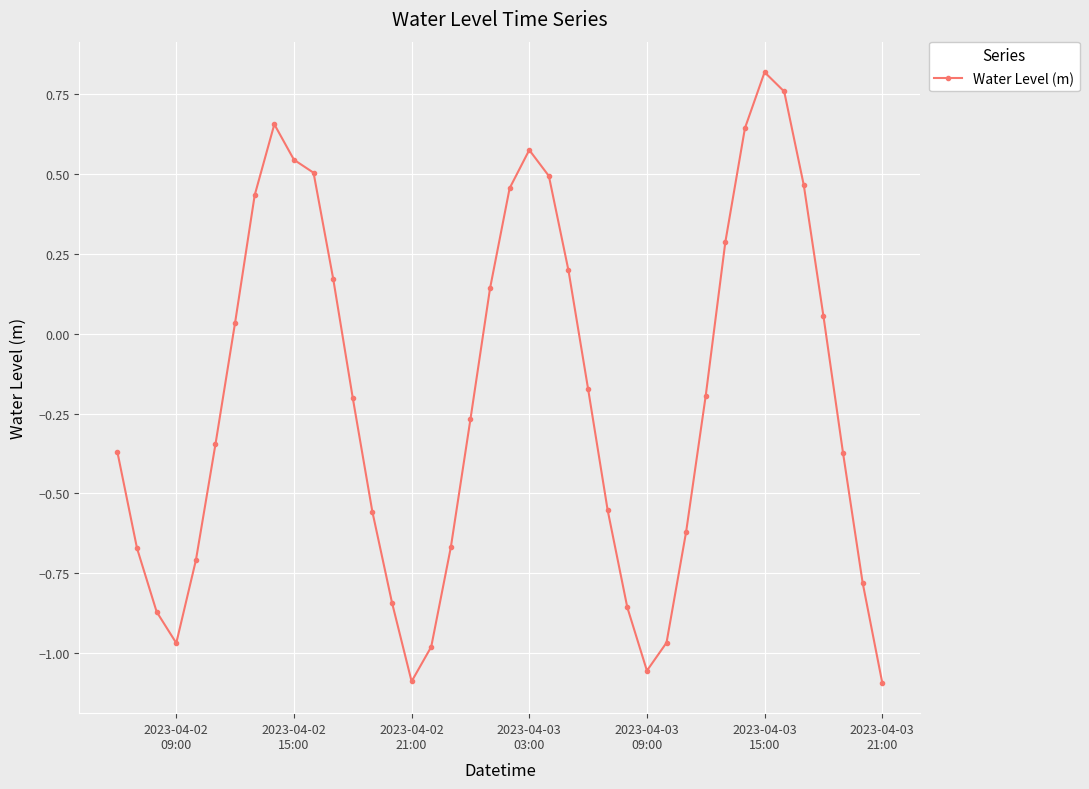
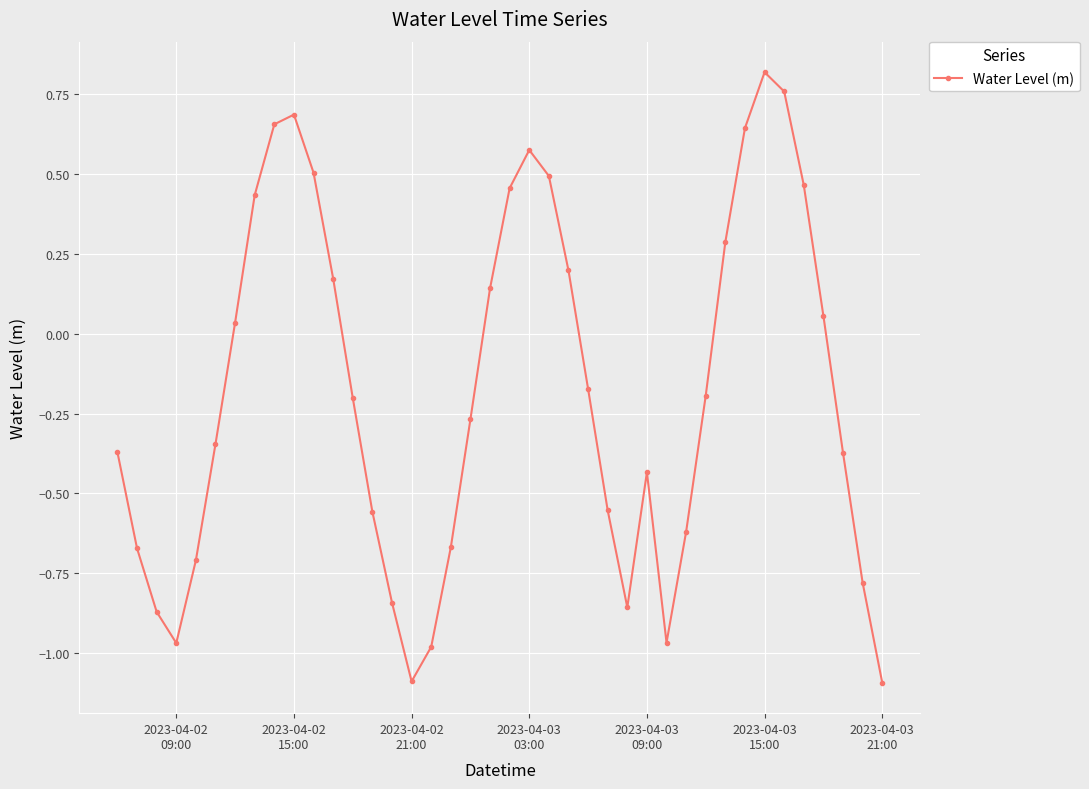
  {
    "2023-04-02 09:00": -0.97,
-   "2023-04-02 15:00": 0.54,
+   "2023-04-02 15:00": 0.68,
    "2023-04-02 21:00": -1.09,
    "2023-04-03 03:00": 0.57,
-   "2023-04-03 09:00": -1.05,
+   "2023-04-03 09:00": -0.43,
    "2023-04-03 15:00": 0.82,
    "2023-04-03 21:00": -1.09
  }
